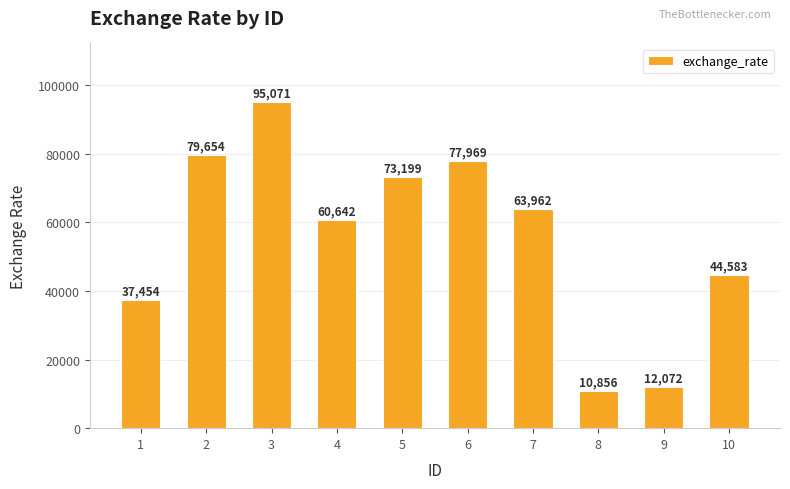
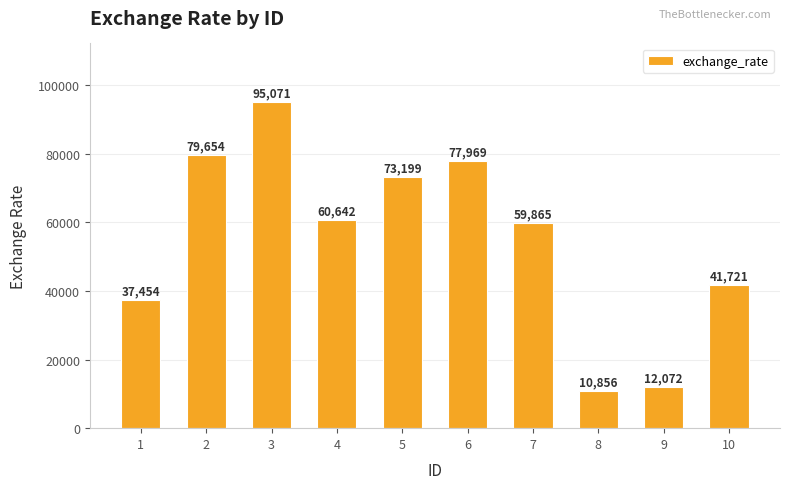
  {
    "1": "37,454",
    "2": "79,654",
    "3": "95,071",
    "4": "60,642",
    "5": "73,199",
    "6": "77,969",
-   "7": "63,962",
+   "7": "59,865",
    "8": "10,856",
    "9": "12,072",
-   "10": "44,583"
+   "10": "41,721"
  }
